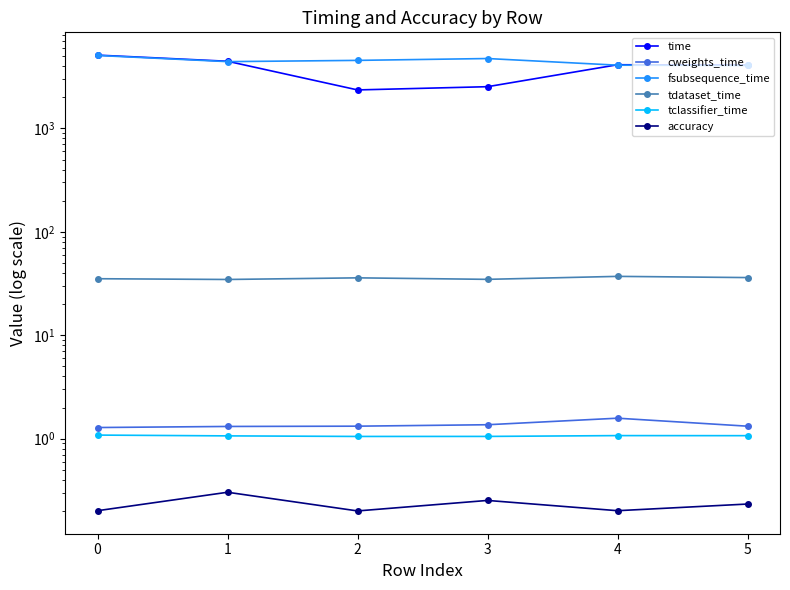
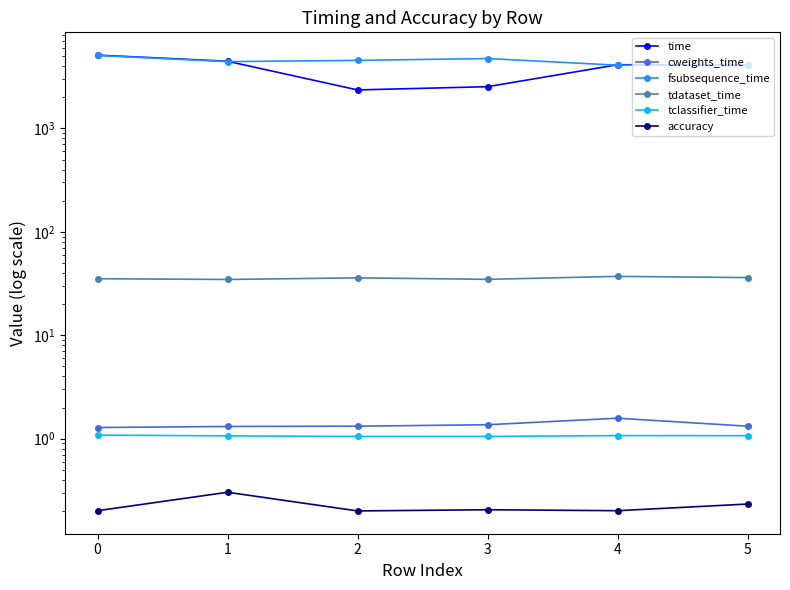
  {
    "time": {
      "2": 2400,
      "3": 2500
    },
    "accuracy": {
      "0": 0.20,
      "1": 0.30,
      "2": 0.20,
-     "3": 0.25,
+     "3": 0.21,
      "4": 0.20,
      "5": 0.23
    }
  }
